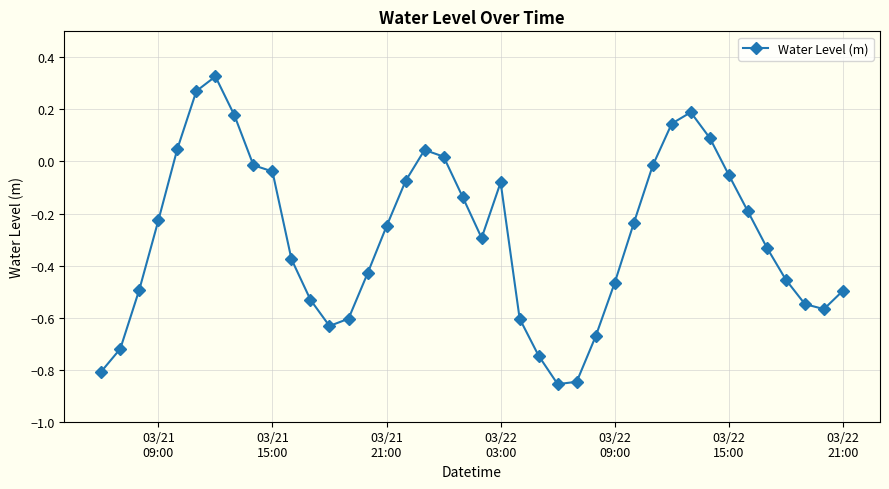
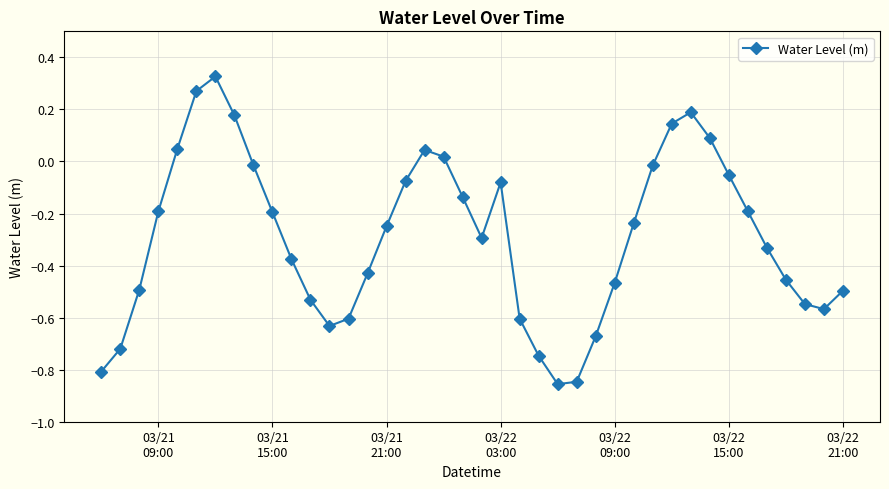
  {
-   "03/21 09:00": -0.23,
-   "03/21 15:00": -0.04,
+   "03/21 09:00": -0.19,
+   "03/21 15:00": -0.19,
    "03/21 21:00": -0.25,
    "03/22 03:00": -0.08,
    "03/22 09:00": -0.47,
    "03/22 15:00": -0.05,
    "03/22 21:00": -0.50
  }
